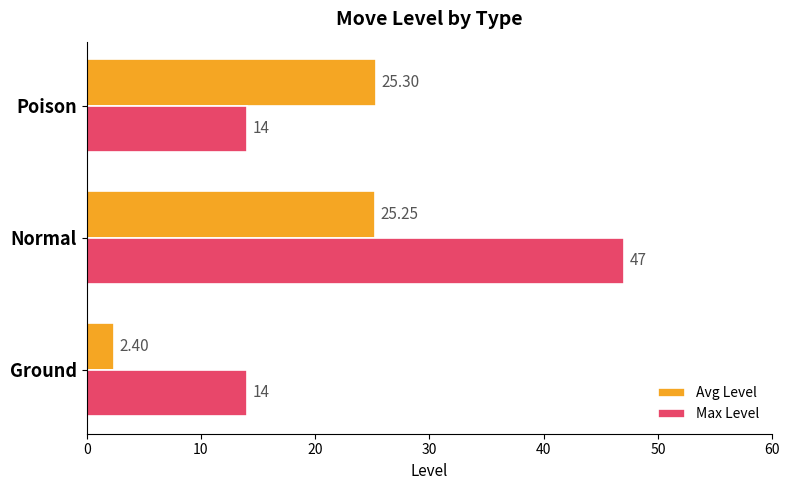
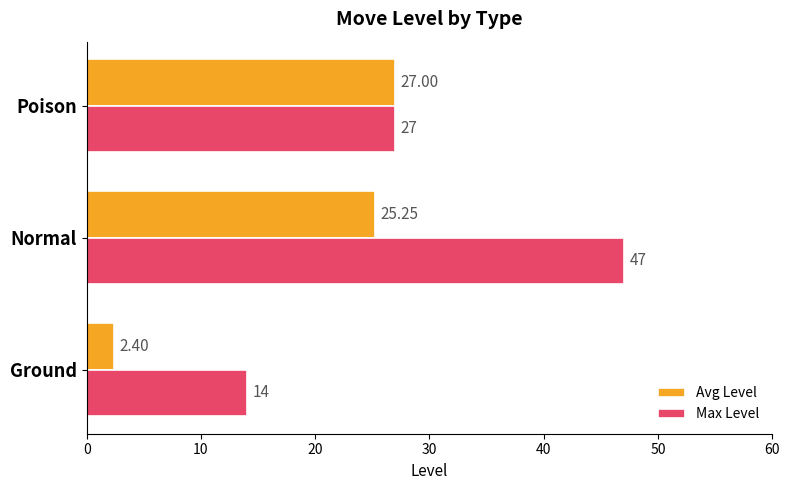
  {
    "Avg Level": {
-     "Poison": 25.30,
+     "Poison": 27.00,
      "Normal": 25.25,
      "Ground": 2.40
    },
    "Max Level": {
-     "Poison": 14,
+     "Poison": 27,
      "Normal": 47,
      "Ground": 14
    }
  }
